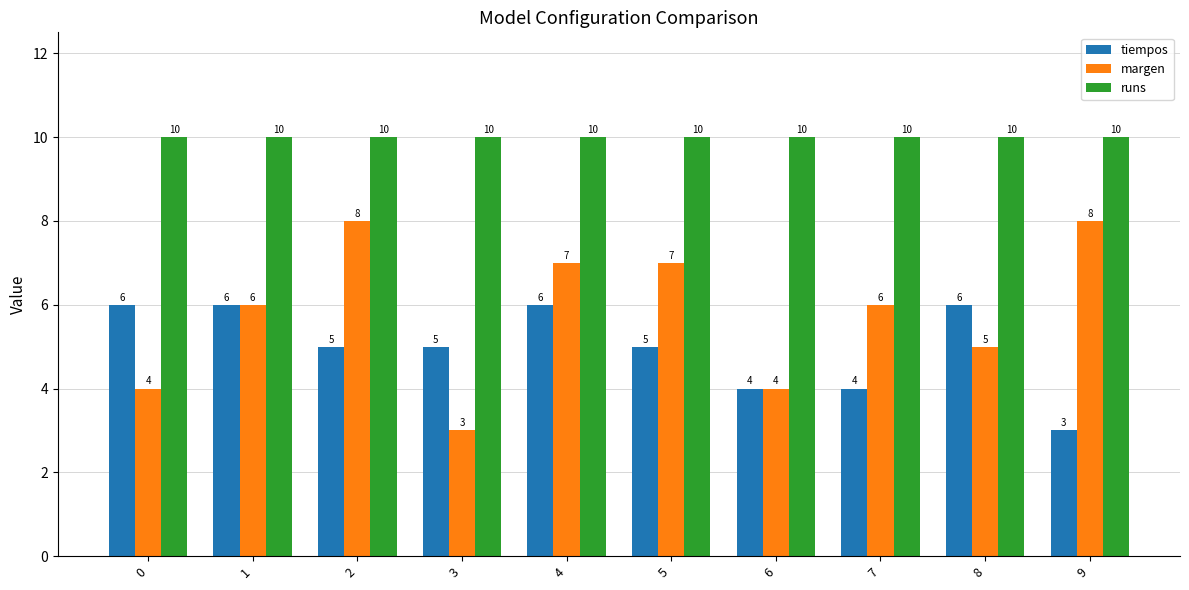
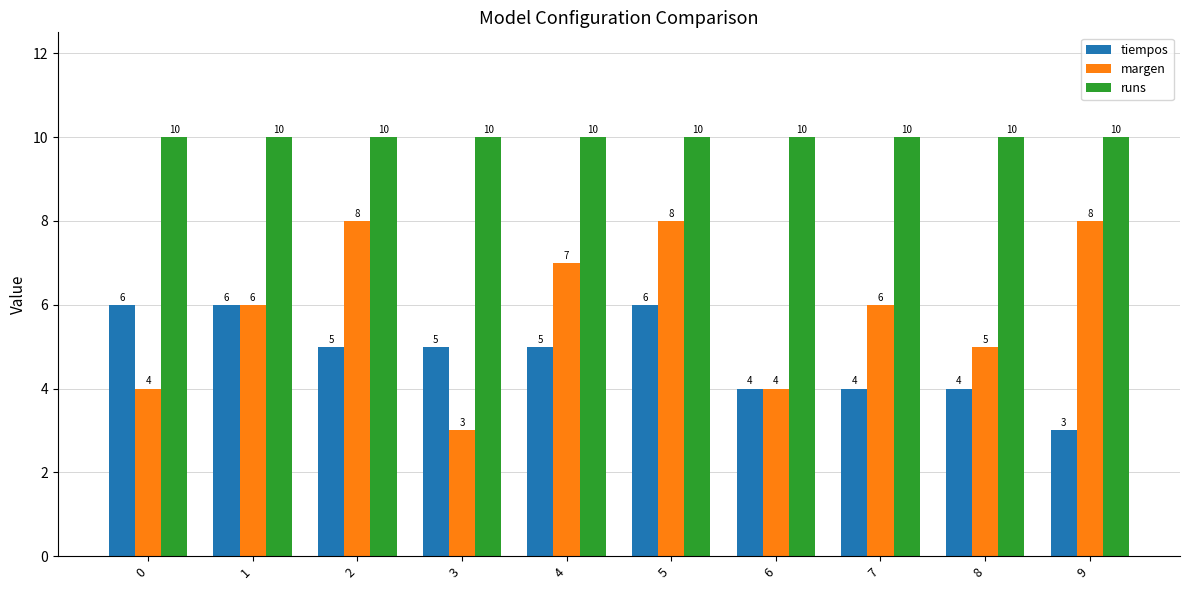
  {
    "tiempos": {
      "0": 6,
      "1": 6,
      "2": 5,
      "3": 5,
-     "4": 6,
-     "5": 5,
+     "4": 5,
+     "5": 6,
      "6": 4,
      "7": 4,
-     "8": 6,
+     "8": 4,
      "9": 3
    },
    "margen": {
      "0": 4,
      "1": 6,
      "2": 8,
      "3": 3,
      "4": 7,
-     "5": 7,
+     "5": 8,
      "6": 4,
      "7": 6,
      "8": 5,
      "9": 8
    },
    "runs": {
      "0": 10,
      "1": 10,
      "2": 10,
      "3": 10,
      "4": 10,
      "5": 10,
      "6": 10,
      "7": 10,
      "8": 10,
      "9": 10
    }
  }
